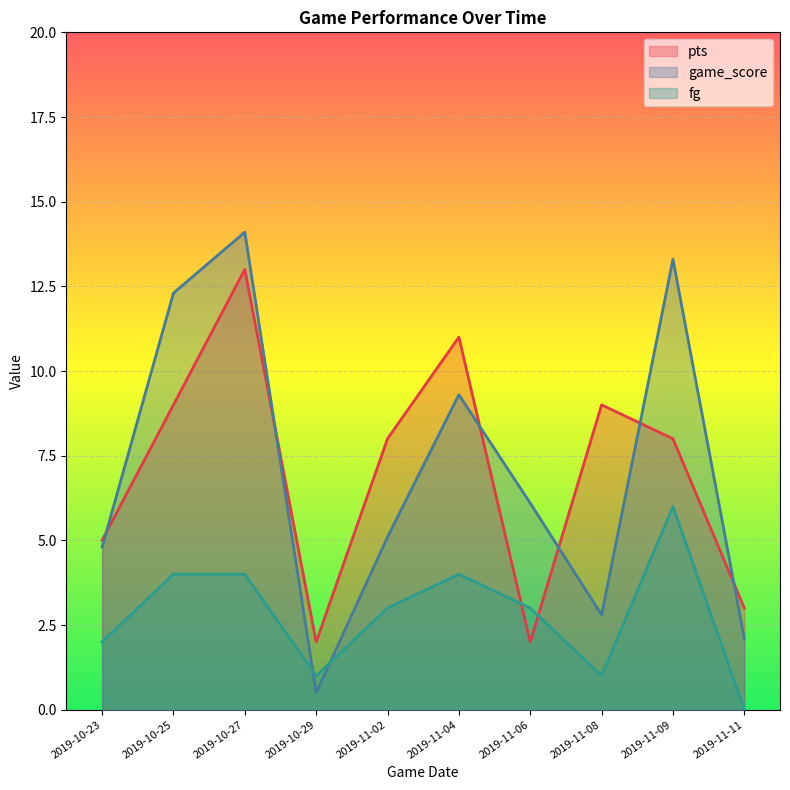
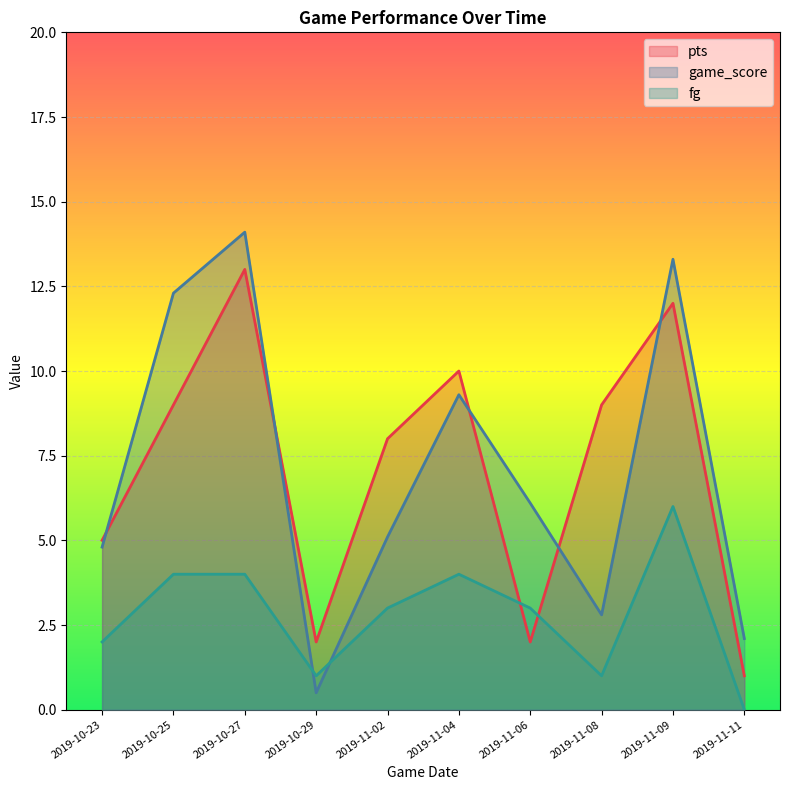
  {
    "pts": {
      "2019-10-23": 5,
      "2019-10-25": 9,
      "2019-10-27": 13,
      "2019-10-29": 2,
      "2019-11-02": 8,
-     "2019-11-04": 11,
+     "2019-11-04": 10,
      "2019-11-06": 2,
      "2019-11-08": 9,
-     "2019-11-09": 8,
-     "2019-11-11": 3
+     "2019-11-09": 12,
+     "2019-11-11": 1
    }
  }
